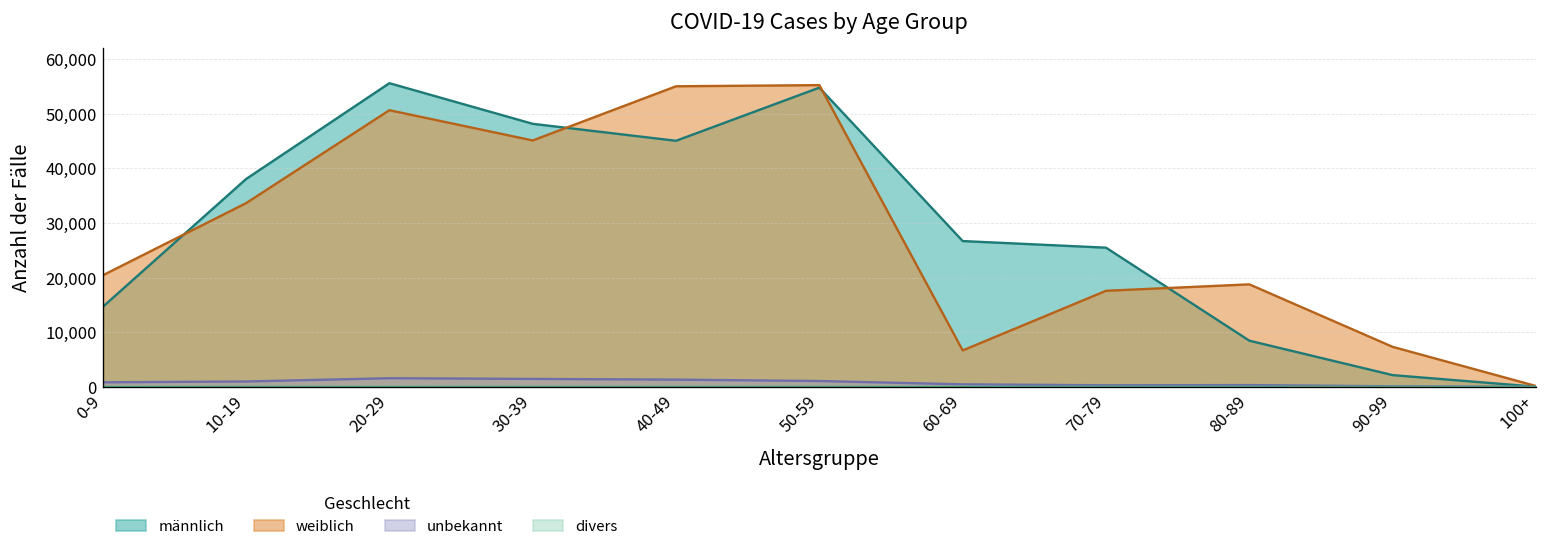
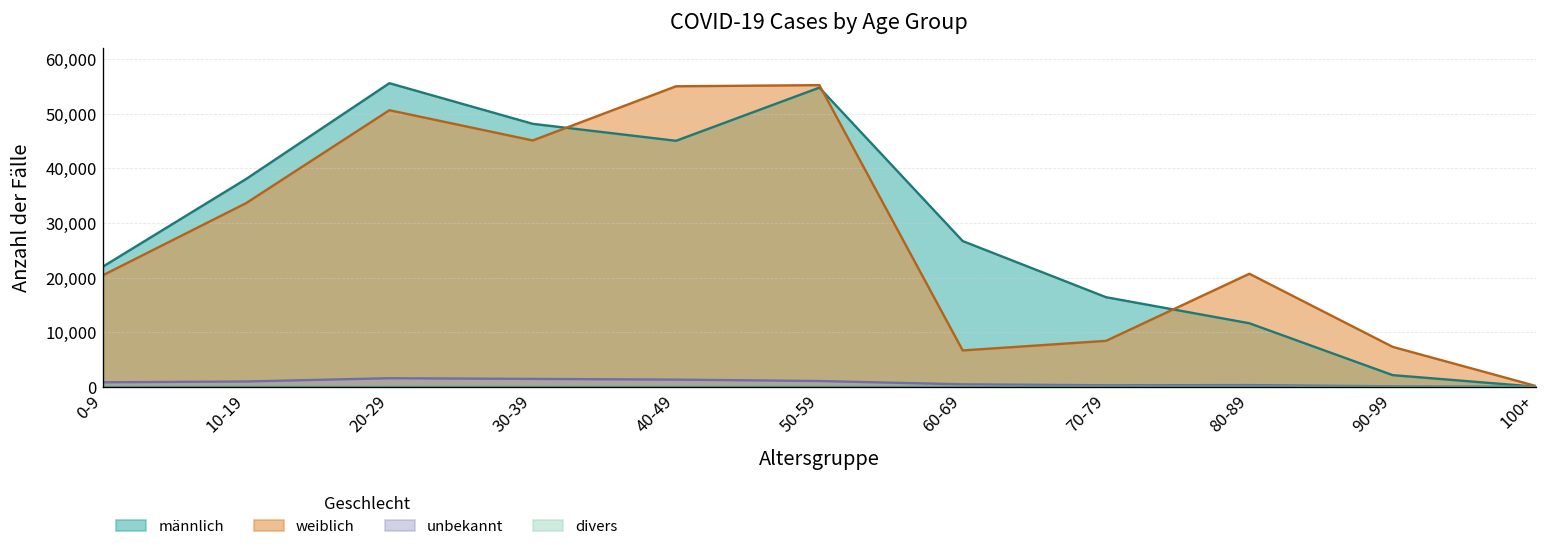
  {
    "männlich": {
-     "0-9": "15,000",
+     "0-9": "22,000",
      "10-19": "38,000",
      "20-29": "56,000",
      "30-39": "48,000",
      "40-49": "45,000",
      "60-69": "27,000",
-     "70-79": "25,000",
-     "80-89": "8,000",
+     "70-79": "16,000",
+     "80-89": "12,000",
      "90-99": "2,000"
    },
    "weiblich": {
      "0-9": "20,000",
      "10-19": "34,000",
      "20-29": "51,000",
      "30-39": "45,000",
      "40-49": "55,000",
      "60-69": "7,000",
-     "70-79": "18,000",
-     "80-89": "19,000",
+     "70-79": "8,000",
+     "80-89": "21,000",
      "90-99": "7,000"
    }
  }
